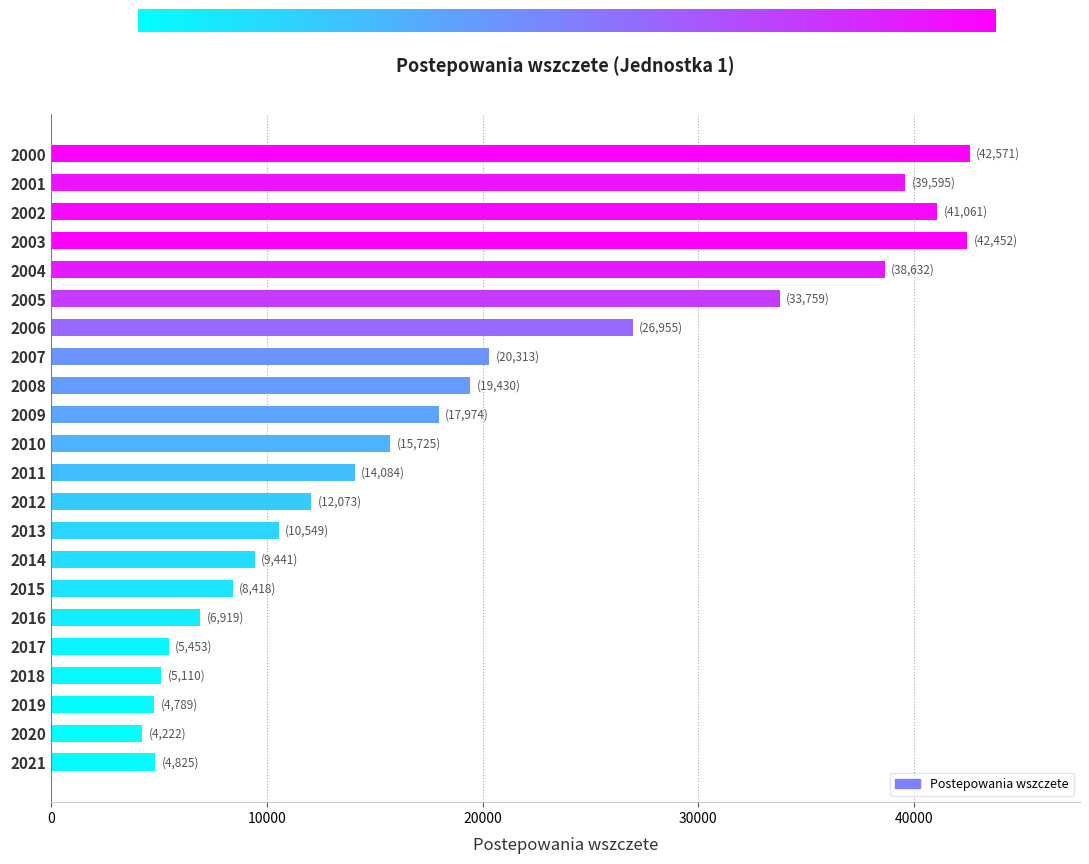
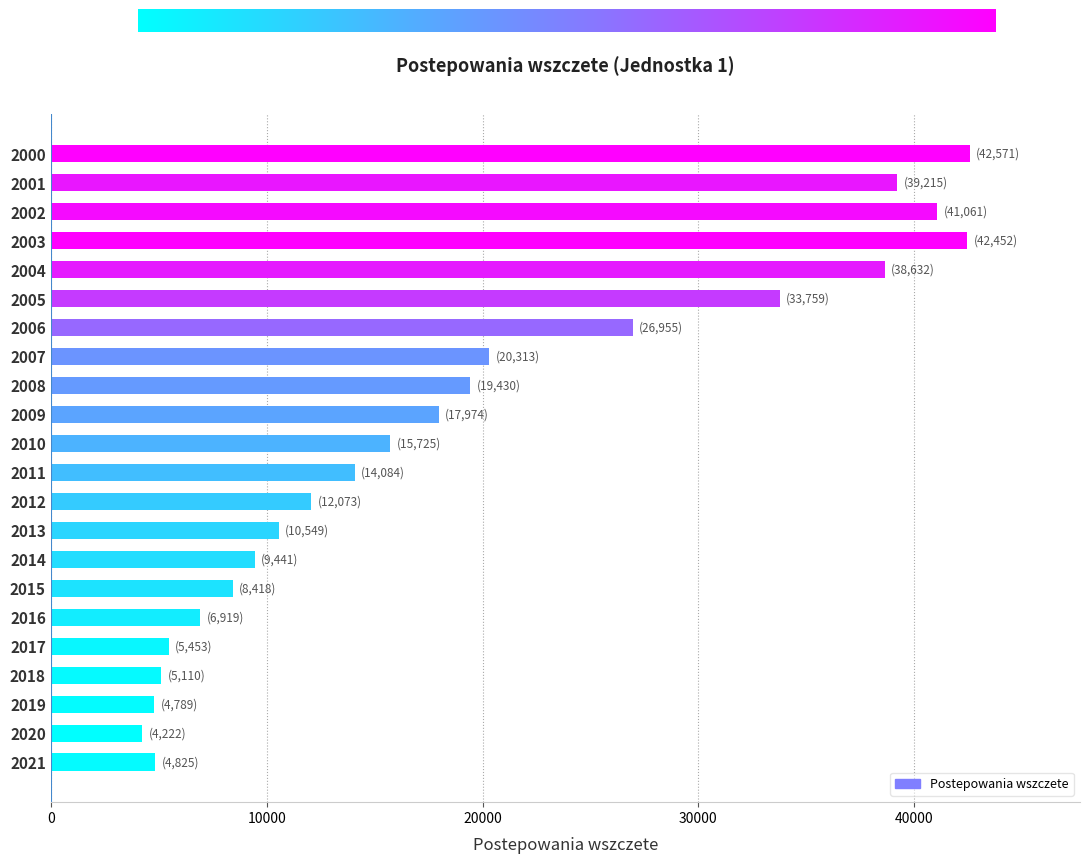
  {
    "2000": "(42,571)",
-   "2001": "(39,595)",
+   "2001": "(39,215)",
    "2002": "(41,061)",
    "2003": "(42,452)",
    "2004": "(38,632)",
    "2005": "(33,759)",
    "2006": "(26,955)",
    "2007": "(20,313)",
    "2008": "(19,430)",
    "2009": "(17,974)",
    "2010": "(15,725)",
    "2011": "(14,084)",
    "2012": "(12,073)",
    "2013": "(10,549)",
    "2014": "(9,441)",
    "2015": "(8,418)",
    "2016": "(6,919)",
    "2017": "(5,453)",
    "2018": "(5,110)",
    "2019": "(4,789)",
    "2020": "(4,222)",
    "2021": "(4,825)"
  }
